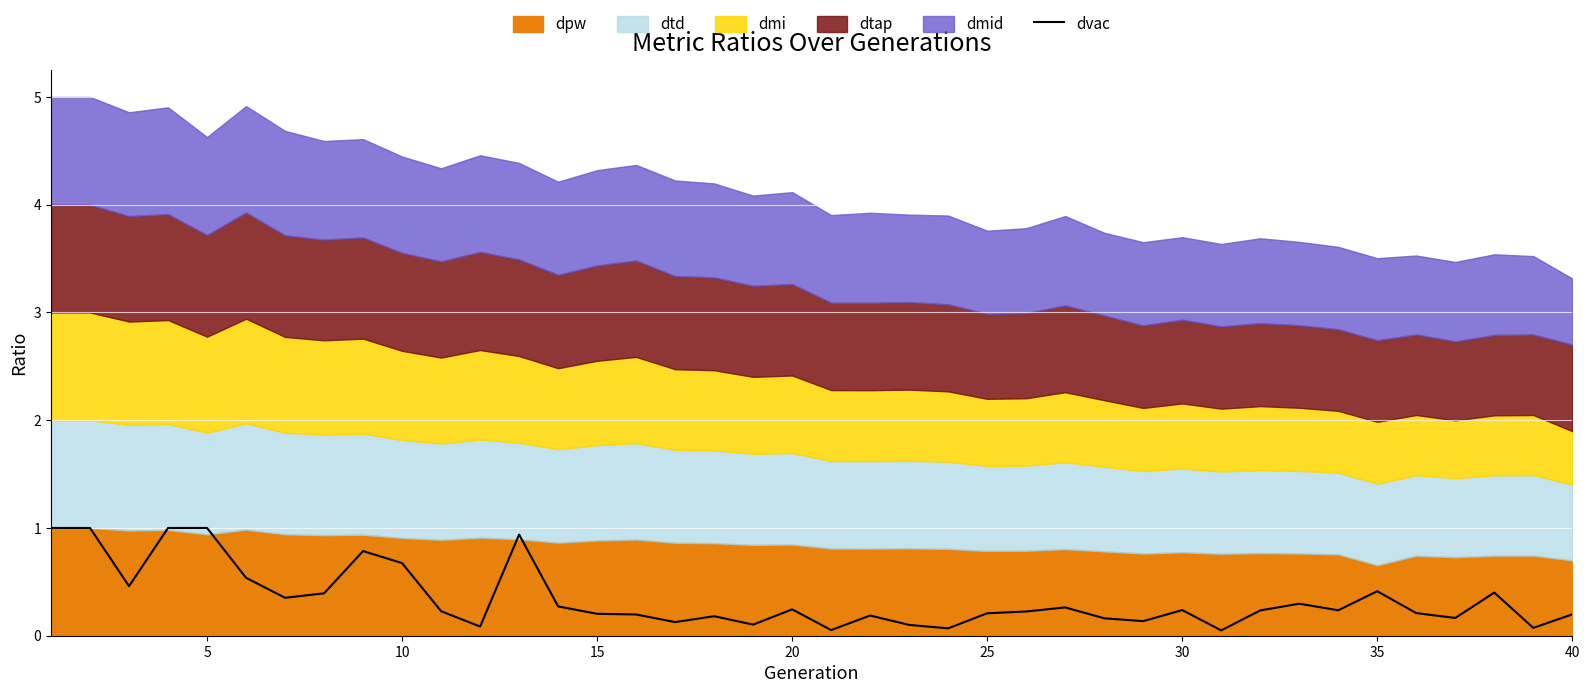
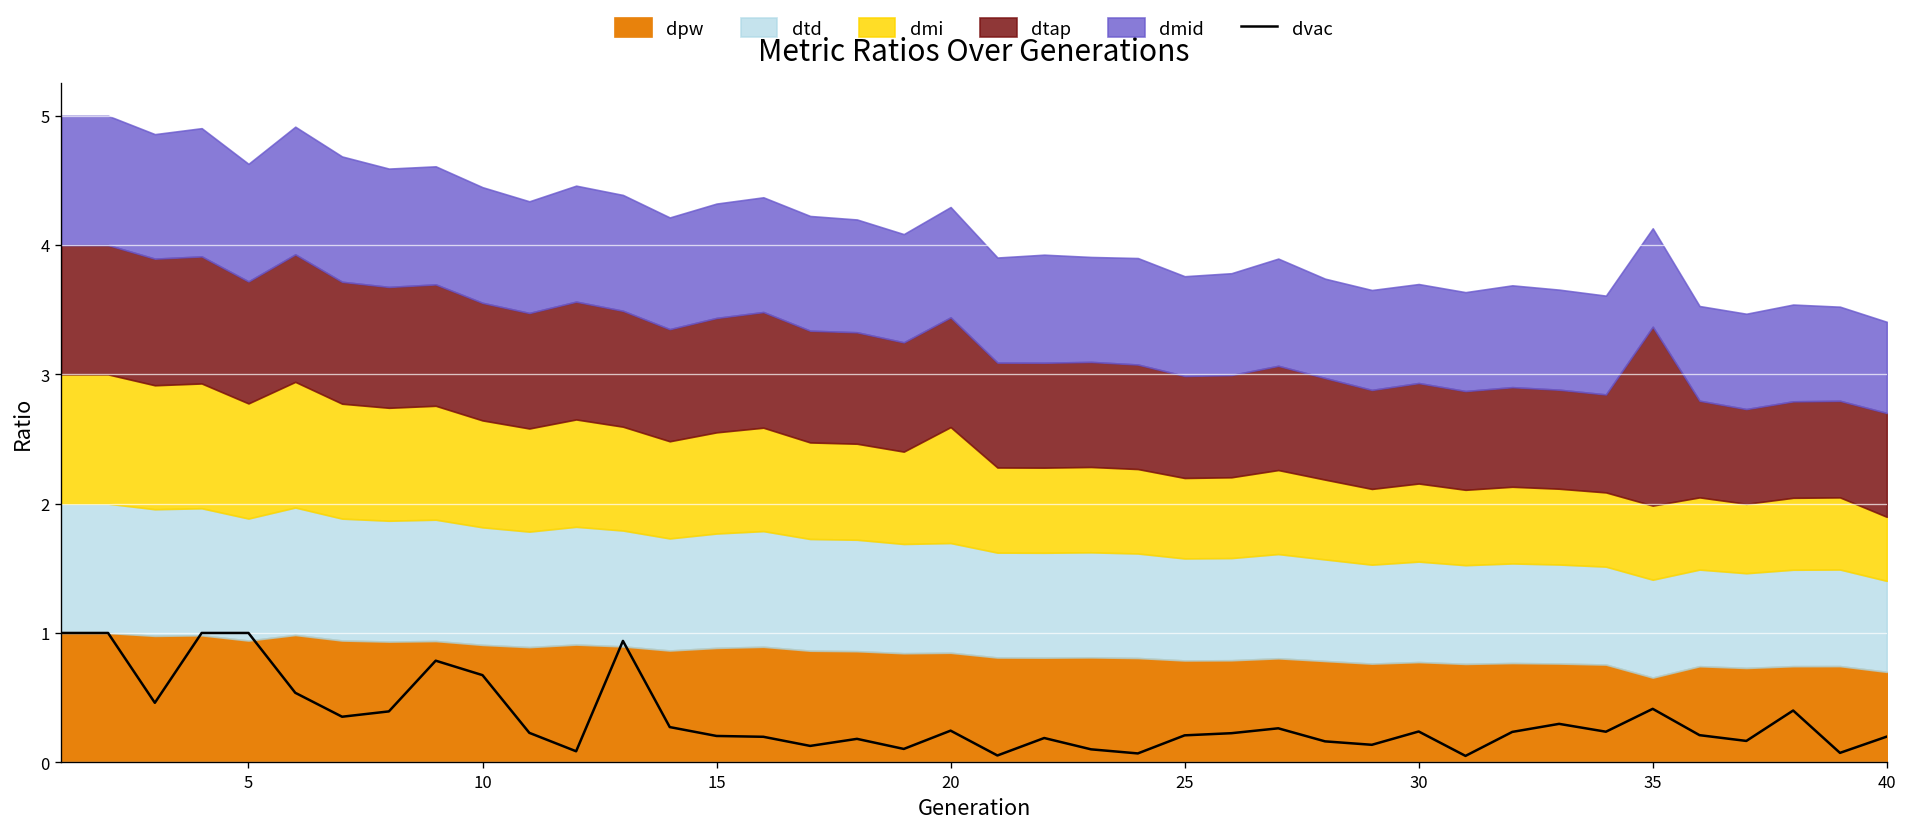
  {
    "dvac": {
      "5": 1.00,
      "10": 0.67,
      "15": 0.20,
      "20": 0.24,
      "25": 0.21,
      "30": 0.24,
      "35": 0.41,
      "40": 0.20
    },
    "dpw": {
      "5": 0.94,
      "10": 0.91,
      "15": 0.88,
      "20": 0.85,
      "25": 0.79,
      "30": 0.78,
      "35": 0.65,
      "40": 0.70
    },
    "dtd": {
      "5": 0.94,
      "10": 0.91,
      "15": 0.88,
      "20": 0.85,
      "25": 0.79,
      "30": 0.78,
      "35": 0.76,
      "40": 0.70
    },
    "dmi": {
      "5": 0.89,
      "10": 0.83,
      "15": 0.78,
-     "20": 0.72,
+     "20": 0.90,
      "25": 0.62,
      "30": 0.60,
      "35": 0.57,
      "40": 0.50
    },
    "dtap": {
      "5": 0.94,
      "10": 0.91,
      "15": 0.88,
      "20": 0.85,
      "25": 0.79,
      "30": 0.78,
-     "35": 0.76,
+     "35": 1.38,
      "40": 0.80
    },
    "dmid": {
      "5": 0.91,
      "10": 0.89,
      "15": 0.88,
      "20": 0.85,
      "25": 0.77,
      "30": 0.77,
      "35": 0.76,
-     "40": 0.61
+     "40": 0.71
    }
  }
